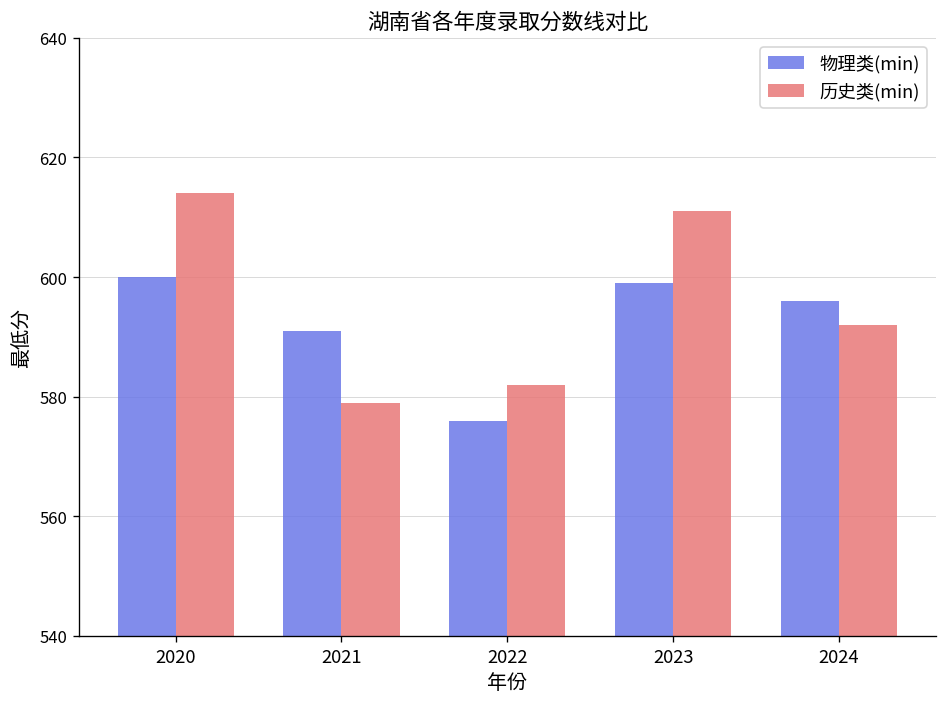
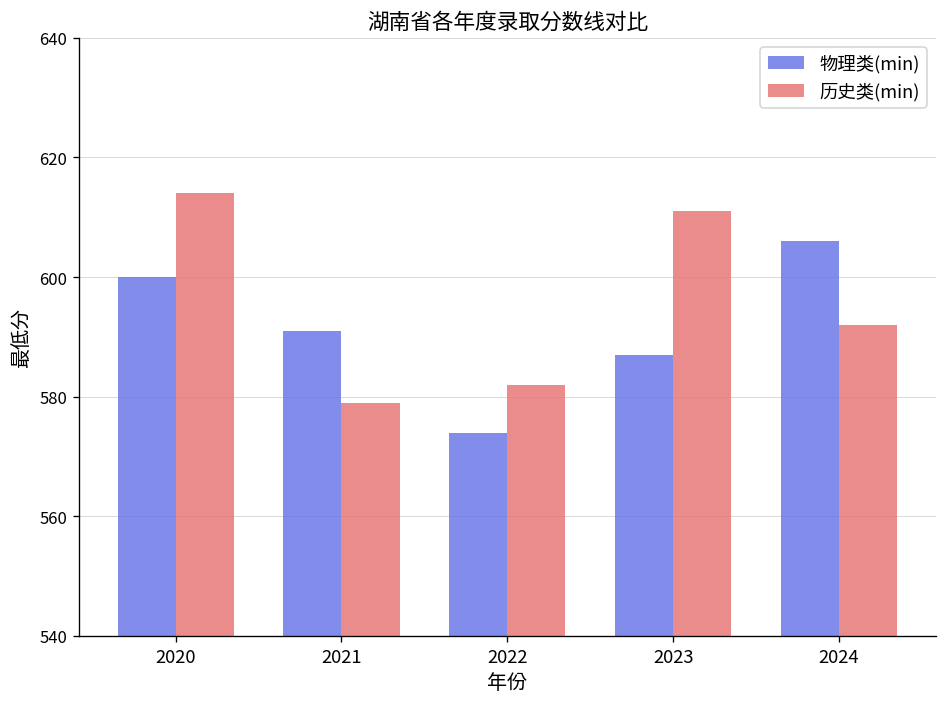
  {
    "物理类(min)": {
      "2020": 600,
      "2021": 591,
-     "2022": 576,
-     "2023": 599,
-     "2024": 596
+     "2022": 574,
+     "2023": 587,
+     "2024": 606
    },
    "历史类(min)": {
      "2020": 614,
      "2021": 579,
      "2022": 582,
      "2023": 611,
      "2024": 592
    }
  }
